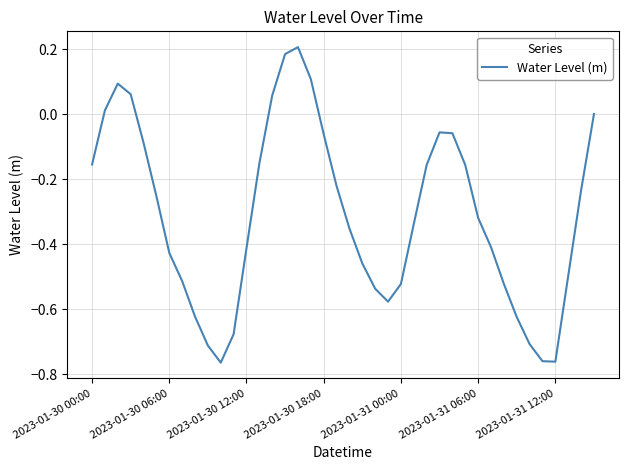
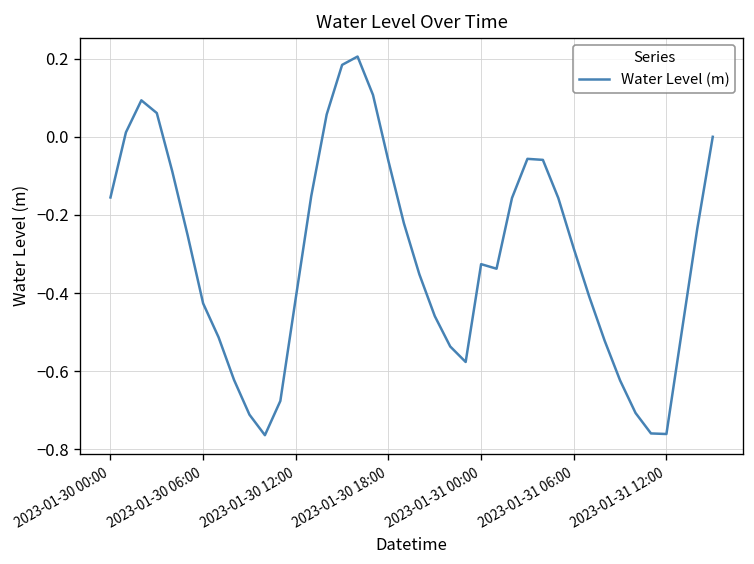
  {
    "2023-01-30 00:00": -0.16,
    "2023-01-30 06:00": -0.43,
    "2023-01-30 12:00": -0.41,
    "2023-01-30 18:00": -0.06,
-   "2023-01-31 00:00": -0.52,
-   "2023-01-31 06:00": -0.32,
+   "2023-01-31 00:00": -0.33,
+   "2023-01-31 06:00": -0.29,
    "2023-01-31 12:00": -0.76
  }
